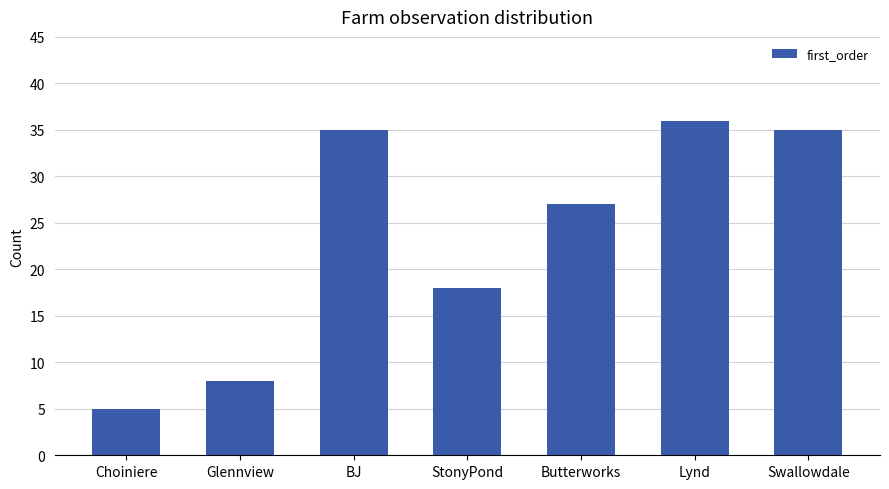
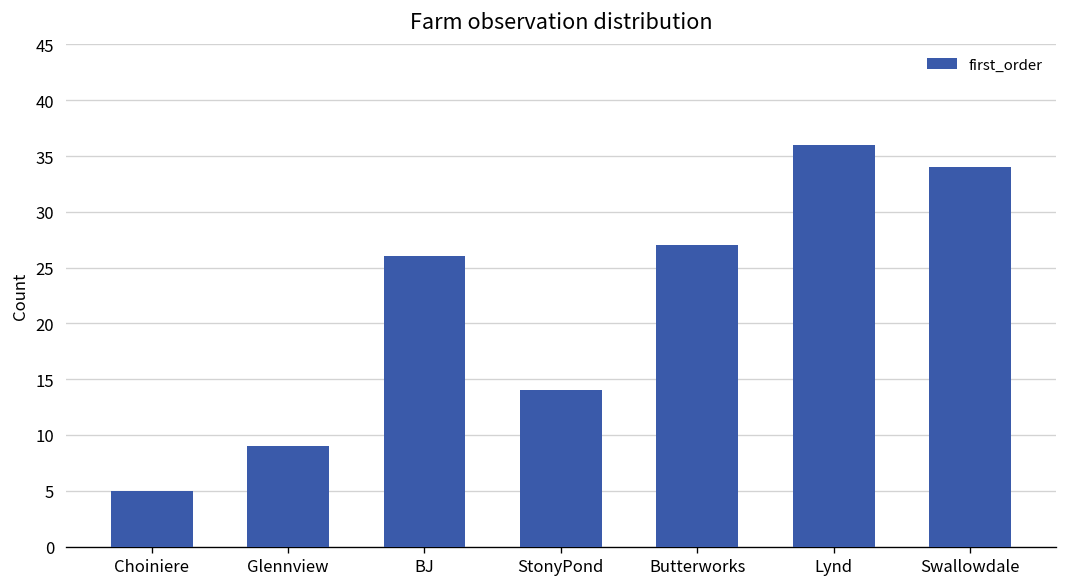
  {
    "Choiniere": 5,
-   "Glennview": 8,
-   "BJ": 35,
-   "StonyPond": 18,
+   "Glennview": 9,
+   "BJ": 26,
+   "StonyPond": 14,
    "Butterworks": 27,
    "Lynd": 36,
-   "Swallowdale": 35
+   "Swallowdale": 34
  }
